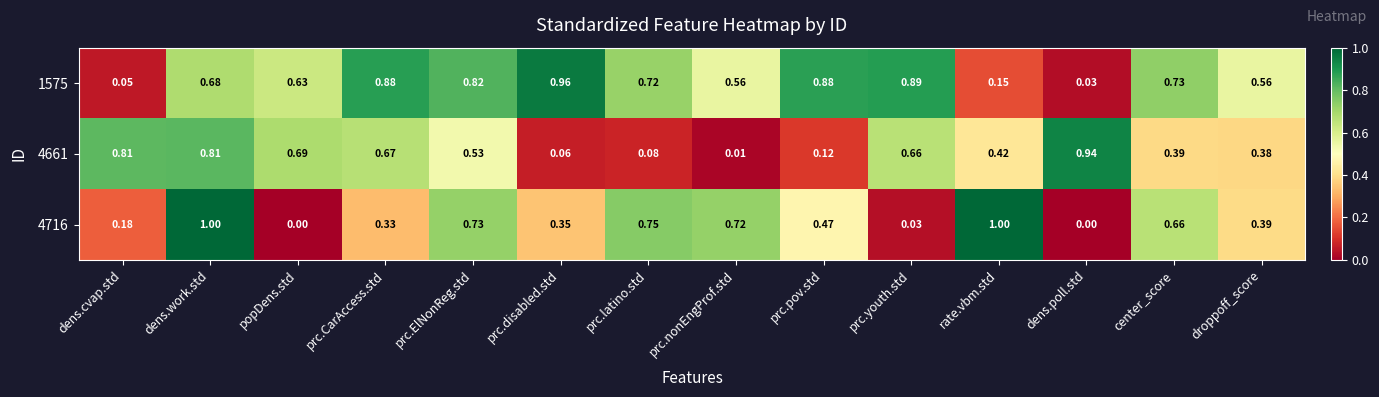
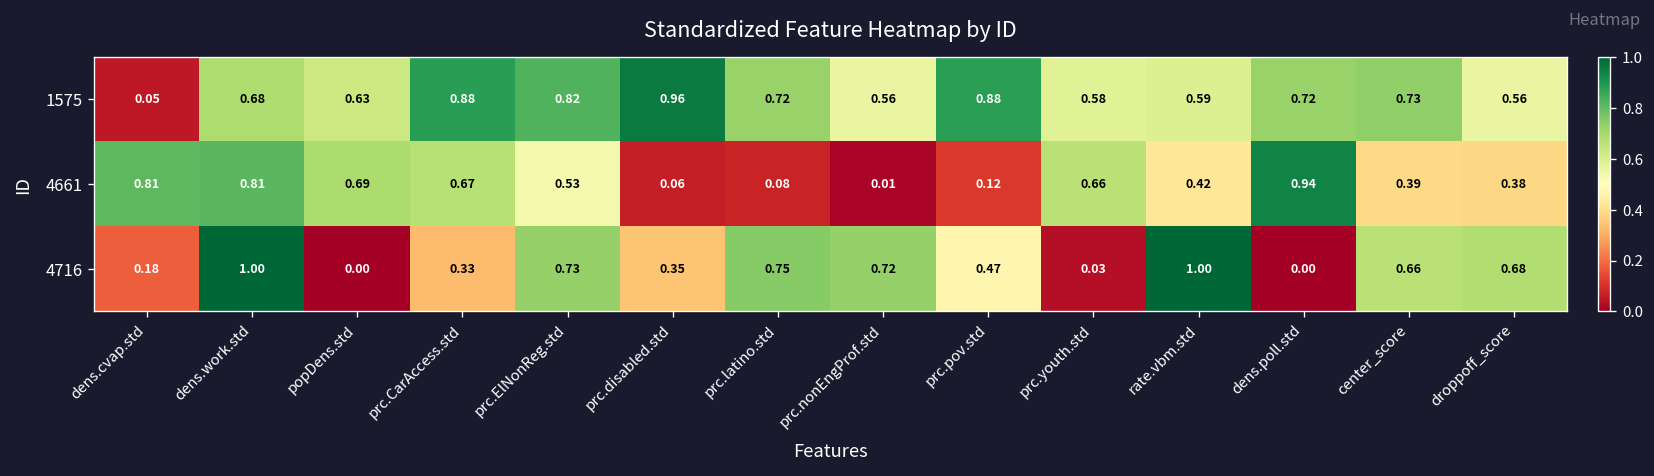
  {
    "1575": {
      "dens.cvap.std": 0.05,
      "dens.work.std": 0.68,
      "popDens.std": 0.63,
      "prc.CarAccess.std": 0.88,
      "prc.ElNonReg.std": 0.82,
      "prc.disabled.std": 0.96,
      "prc.latino.std": 0.72,
      "prc.nonEngProf.std": 0.56,
      "prc.pov.std": 0.88,
-     "prc.youth.std": 0.89,
-     "rate.vbm.std": 0.15,
-     "dens.poll.std": 0.03,
+     "prc.youth.std": 0.58,
+     "rate.vbm.std": 0.59,
+     "dens.poll.std": 0.72,
      "center_score": 0.73,
      "droppoff_score": 0.56
    },
    "4661": {
      "dens.cvap.std": 0.81,
      "dens.work.std": 0.81,
      "popDens.std": 0.69,
      "prc.CarAccess.std": 0.67,
      "prc.ElNonReg.std": 0.53,
      "prc.disabled.std": 0.06,
      "prc.latino.std": 0.08,
      "prc.nonEngProf.std": 0.01,
      "prc.pov.std": 0.12,
      "prc.youth.std": 0.66,
      "rate.vbm.std": 0.42,
      "dens.poll.std": 0.94,
      "center_score": 0.39,
      "droppoff_score": 0.38
    },
    "4716": {
      "dens.cvap.std": 0.18,
      "dens.work.std": 1.00,
      "popDens.std": 0.00,
      "prc.CarAccess.std": 0.33,
      "prc.ElNonReg.std": 0.73,
      "prc.disabled.std": 0.35,
      "prc.latino.std": 0.75,
      "prc.nonEngProf.std": 0.72,
      "prc.pov.std": 0.47,
      "prc.youth.std": 0.03,
      "rate.vbm.std": 1.00,
      "dens.poll.std": 0.00,
      "center_score": 0.66,
-     "droppoff_score": 0.39
+     "droppoff_score": 0.68
    }
  }
